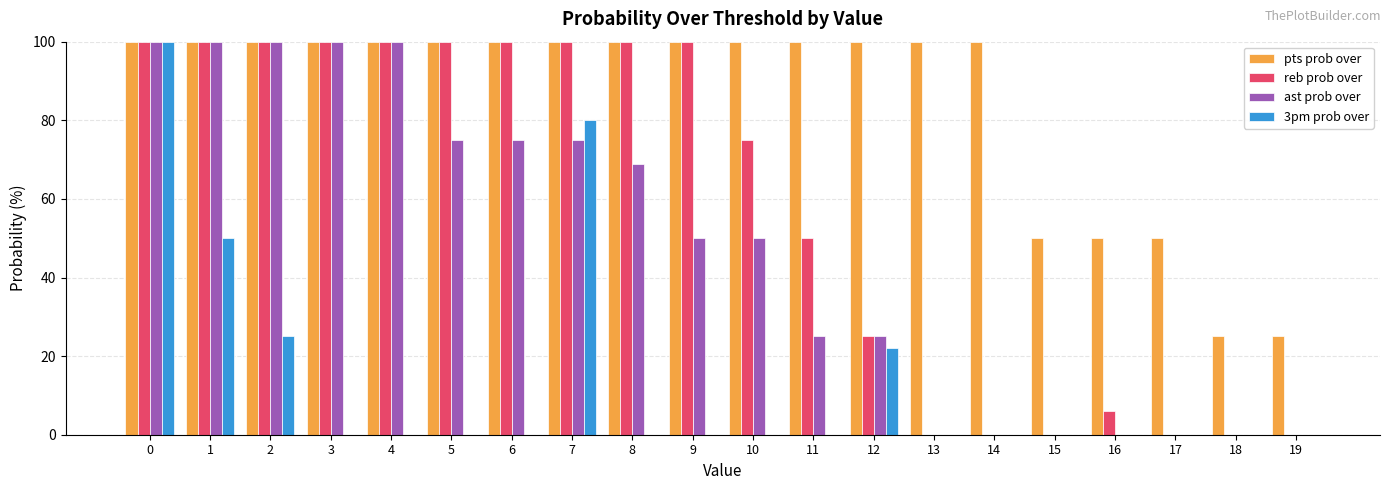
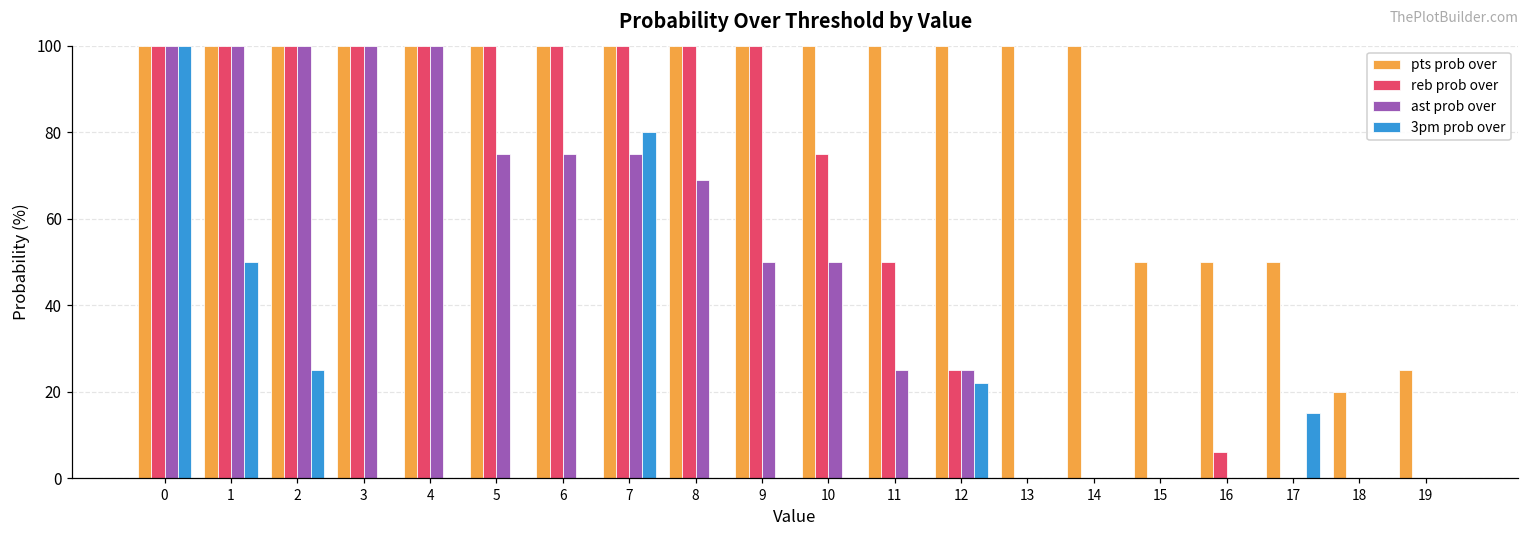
  {
    "pts prob over": {
      "0": 100,
      "1": 100,
      "2": 100,
      "3": 100,
      "4": 100,
      "5": 100,
      "6": 100,
      "7": 100,
      "8": 100,
      "9": 100,
      "10": 100,
      "11": 100,
      "12": 100,
      "13": 100,
      "14": 100,
      "15": 50,
      "16": 50,
      "17": 50,
-     "18": 25,
+     "18": 20,
      "19": 25
    },
    "reb prob over": {
      "0": 100,
      "1": 100,
      "2": 100,
      "3": 100,
      "4": 100,
      "5": 100,
      "6": 100,
      "7": 100,
      "8": 100,
      "9": 100,
      "10": 75,
      "11": 50,
      "12": 25,
      "13": 0,
      "14": 0,
      "15": 0,
      "16": 6,
      "17": 0,
      "18": 0,
      "19": 0
    },
    "ast prob over": {
      "0": 100,
      "1": 100,
      "2": 100,
      "3": 100,
      "4": 100,
      "5": 75,
      "6": 75,
      "7": 75,
      "8": 69,
      "9": 50,
      "10": 50,
      "11": 25,
      "12": 25,
      "13": 0,
      "14": 0,
      "15": 0,
      "16": 0,
      "17": 0,
      "18": 0,
      "19": 0
    },
    "3pm prob over": {
      "0": 100,
      "1": 50,
      "2": 25,
      "3": 0,
      "4": 0,
      "5": 0,
      "6": 0,
      "7": 80,
      "8": 0,
      "9": 0,
      "10": 0,
      "11": 0,
      "12": 22,
      "13": 0,
      "14": 0,
      "15": 0,
      "16": 0,
-     "17": 0,
+     "17": 15,
      "18": 0,
      "19": 0
    }
  }
